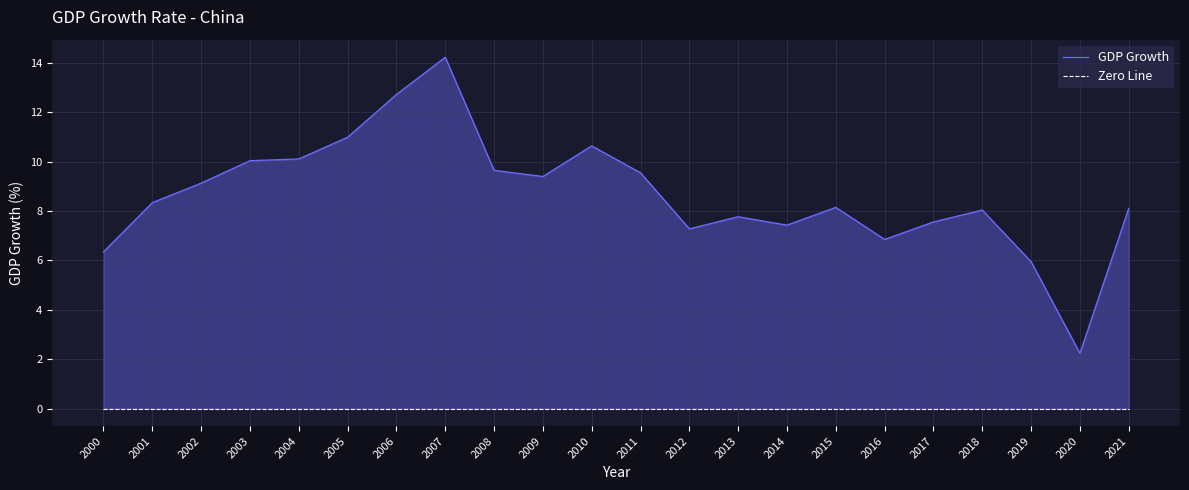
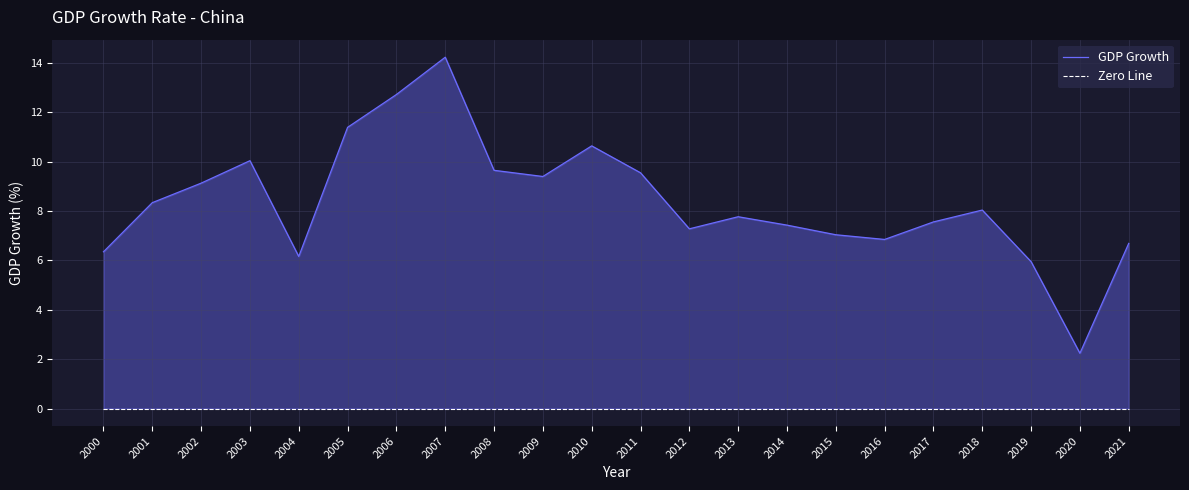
  {
    "GDP Growth": {
      "2000": 6.4,
      "2001": 8.3,
      "2002": 9.1,
      "2003": 10.0,
-     "2004": 10.1,
-     "2005": 11.0,
+     "2004": 6.2,
+     "2005": 11.4,
      "2006": 12.7,
      "2007": 14.2,
      "2008": 9.7,
      "2009": 9.4,
      "2010": 10.6,
      "2011": 9.6,
      "2012": 7.3,
      "2013": 7.8,
      "2014": 7.4,
-     "2015": 8.2,
+     "2015": 7.0,
      "2016": 6.9,
      "2017": 7.6,
      "2018": 8.0,
      "2019": 6.0,
      "2020": 2.2,
-     "2021": 8.1
+     "2021": 6.7
    },
    "Zero Line": {
      "2000": 0.0,
      "2001": 0.0,
      "2002": 0.0,
      "2003": 0.0,
      "2004": 0.0,
      "2005": 0.0,
      "2006": 0.0,
      "2007": 0.0,
      "2008": 0.0,
      "2009": 0.0,
      "2010": 0.0,
      "2011": 0.0,
      "2012": 0.0,
      "2013": 0.0,
      "2014": 0.0,
      "2015": 0.0,
      "2016": 0.0,
      "2017": 0.0,
      "2018": 0.0,
      "2019": 0.0,
      "2020": 0.0,
      "2021": 0.0
    }
  }
